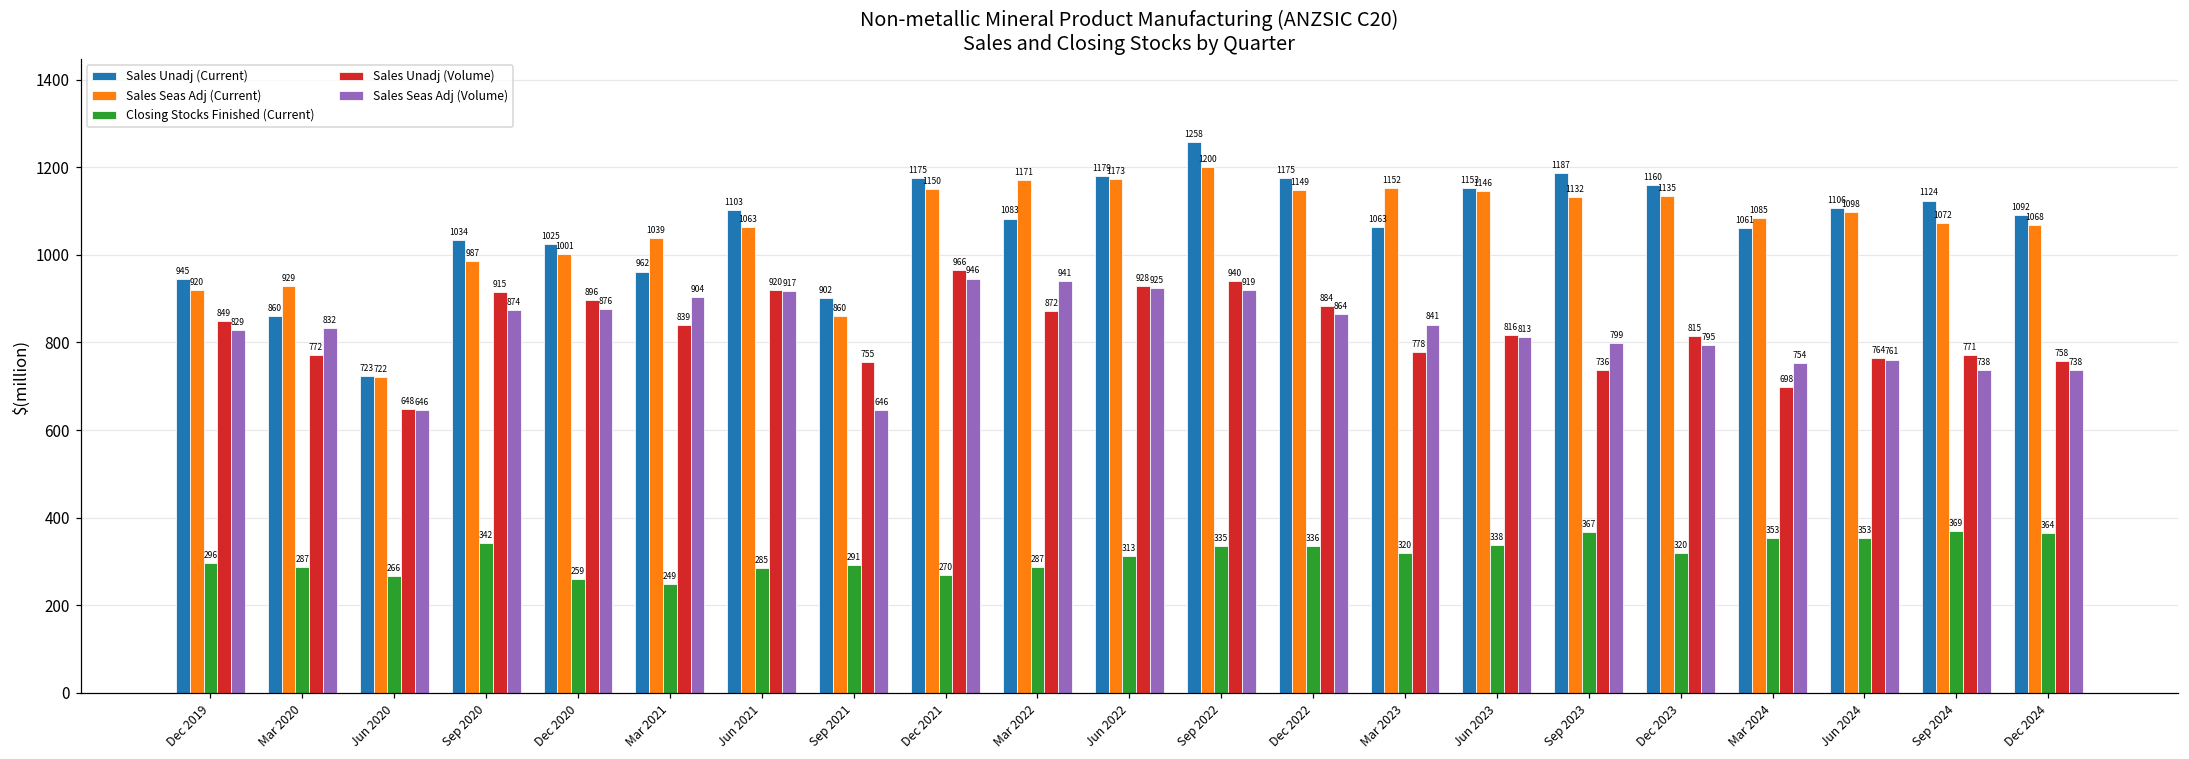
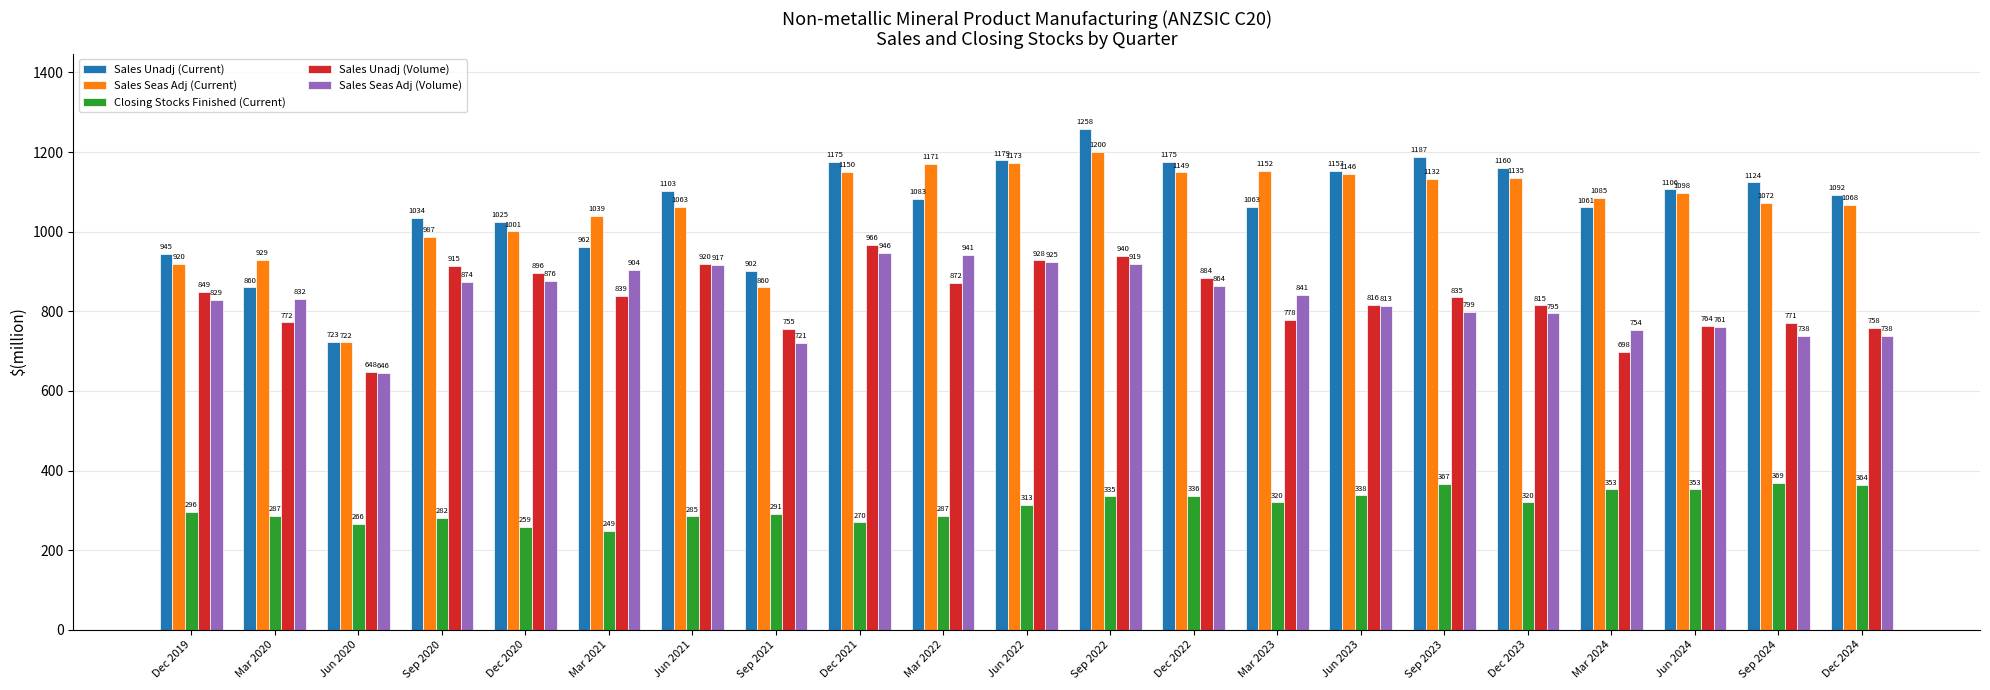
  {
    "Sales Unadj (Current)": {
      "Dec 2019": 945,
      "Mar 2020": 860,
      "Jun 2020": 723,
      "Sep 2020": 1034,
      "Dec 2020": 1025,
      "Mar 2021": 962,
      "Jun 2021": 1103,
      "Sep 2021": 902,
      "Dec 2021": 1175,
      "Mar 2022": 1083,
      "Sep 2022": 1258,
      "Dec 2022": 1175,
      "Mar 2023": 1063,
      "Sep 2023": 1187,
      "Dec 2023": 1160,
      "Mar 2024": 1061,
      "Sep 2024": 1124,
      "Dec 2024": 1092
    },
    "Sales Seas Adj (Current)": {
      "Dec 2019": 920,
      "Mar 2020": 929,
      "Jun 2020": 722,
      "Sep 2020": 987,
      "Dec 2020": 1001,
      "Mar 2021": 1039,
      "Jun 2021": 1063,
      "Sep 2021": 860,
      "Dec 2021": 1150,
      "Mar 2022": 1171,
      "Sep 2022": 1200,
      "Dec 2022": 1149,
      "Mar 2023": 1152,
      "Sep 2023": 1132,
      "Dec 2023": 1135,
      "Mar 2024": 1085,
      "Sep 2024": 1072,
      "Dec 2024": 1068
    },
    "Closing Stocks Finished (Current)": {
      "Dec 2019": 296,
      "Mar 2020": 287,
      "Jun 2020": 266,
-     "Sep 2020": 342,
+     "Sep 2020": 282,
      "Dec 2020": 259,
      "Mar 2021": 249,
      "Jun 2021": 285,
      "Sep 2021": 291,
      "Dec 2021": 270,
      "Mar 2022": 287,
      "Jun 2022": 313,
      "Sep 2022": 335,
      "Dec 2022": 336,
      "Mar 2023": 320,
      "Jun 2023": 338,
      "Sep 2023": 367,
      "Dec 2023": 320,
      "Mar 2024": 353,
      "Jun 2024": 353,
      "Sep 2024": 369,
      "Dec 2024": 364
    },
    "Sales Unadj (Volume)": {
      "Dec 2019": 849,
      "Mar 2020": 772,
      "Jun 2020": 648,
      "Sep 2020": 915,
      "Dec 2020": 896,
      "Mar 2021": 839,
      "Jun 2021": 920,
      "Sep 2021": 755,
      "Dec 2021": 966,
      "Mar 2022": 872,
      "Jun 2022": 928,
      "Sep 2022": 940,
      "Dec 2022": 884,
      "Mar 2023": 778,
      "Jun 2023": 816,
-     "Sep 2023": 736,
+     "Sep 2023": 835,
      "Dec 2023": 815,
      "Mar 2024": 698,
      "Jun 2024": 764,
      "Sep 2024": 771,
      "Dec 2024": 758
    },
    "Sales Seas Adj (Volume)": {
      "Dec 2019": 829,
      "Mar 2020": 832,
      "Jun 2020": 646,
      "Sep 2020": 874,
      "Dec 2020": 876,
      "Mar 2021": 904,
      "Jun 2021": 917,
-     "Sep 2021": 646,
+     "Sep 2021": 721,
      "Dec 2021": 946,
      "Mar 2022": 941,
      "Jun 2022": 925,
      "Sep 2022": 919,
      "Dec 2022": 864,
      "Mar 2023": 841,
      "Jun 2023": 813,
      "Sep 2023": 799,
      "Dec 2023": 795,
      "Mar 2024": 754,
      "Jun 2024": 761,
      "Sep 2024": 738,
      "Dec 2024": 738
    }
  }
